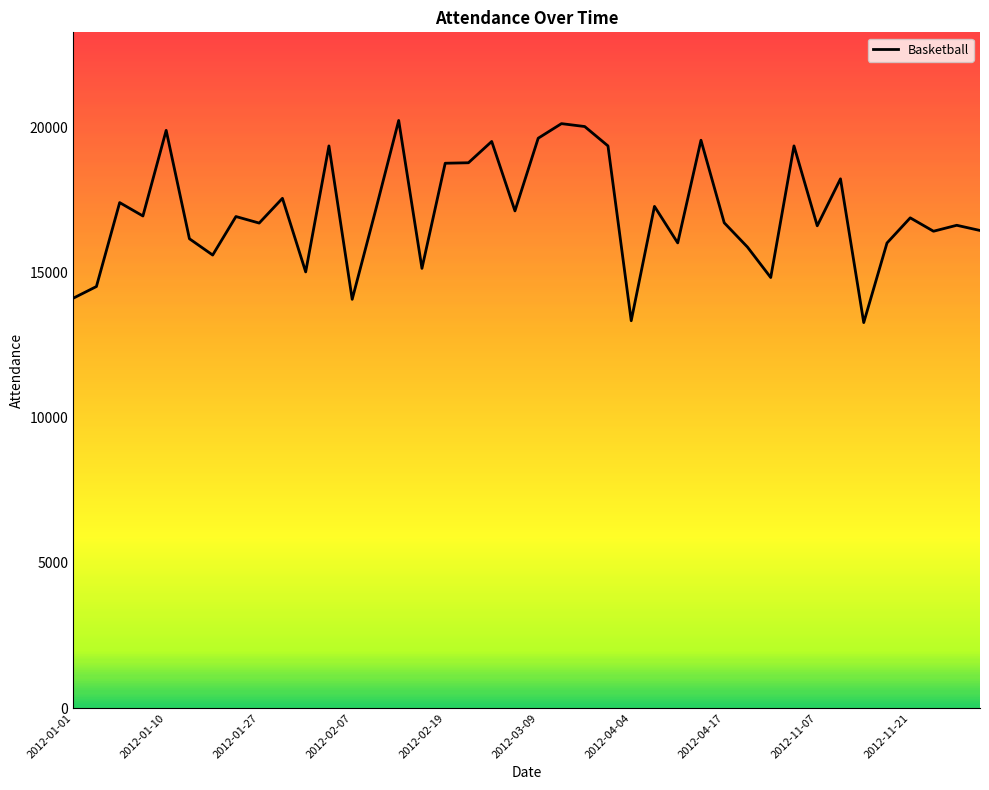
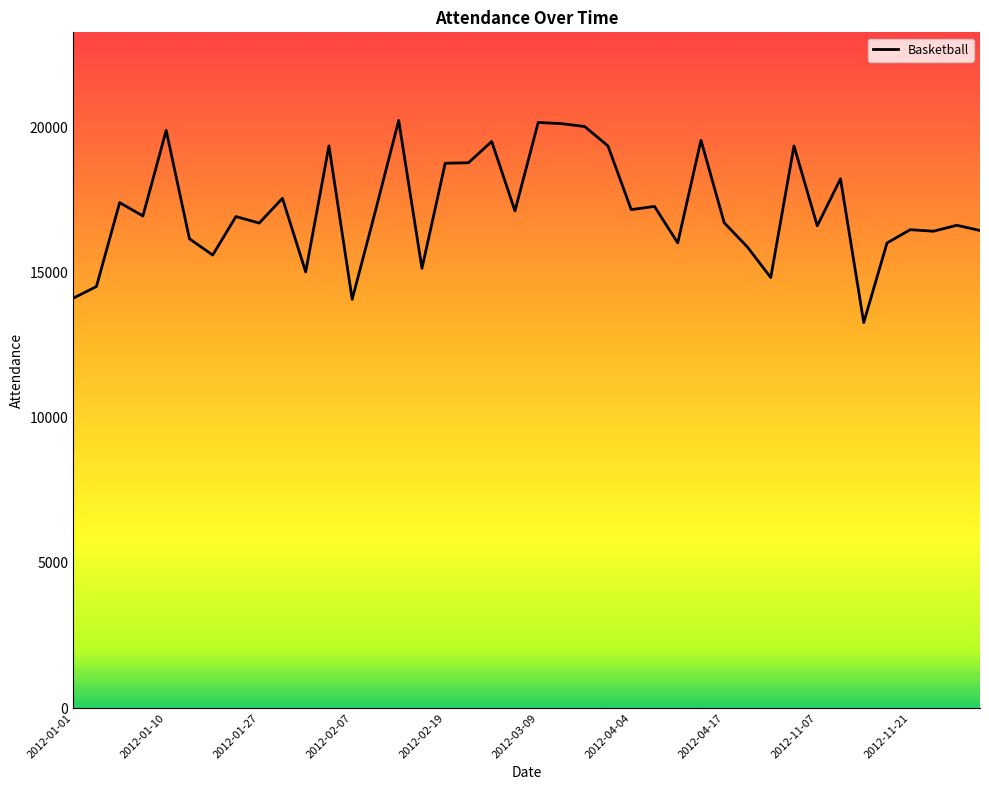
  {
    "2012-01-01": 14100,
    "2012-01-10": 19900,
    "2012-01-27": 16700,
    "2012-02-07": 14100,
    "2012-02-19": 18800,
-   "2012-03-09": 19600,
-   "2012-04-04": 13300,
+   "2012-03-09": 20200,
+   "2012-04-04": 17200,
    "2012-11-07": 16600,
-   "2012-11-21": 16900
+   "2012-11-21": 16500
  }
